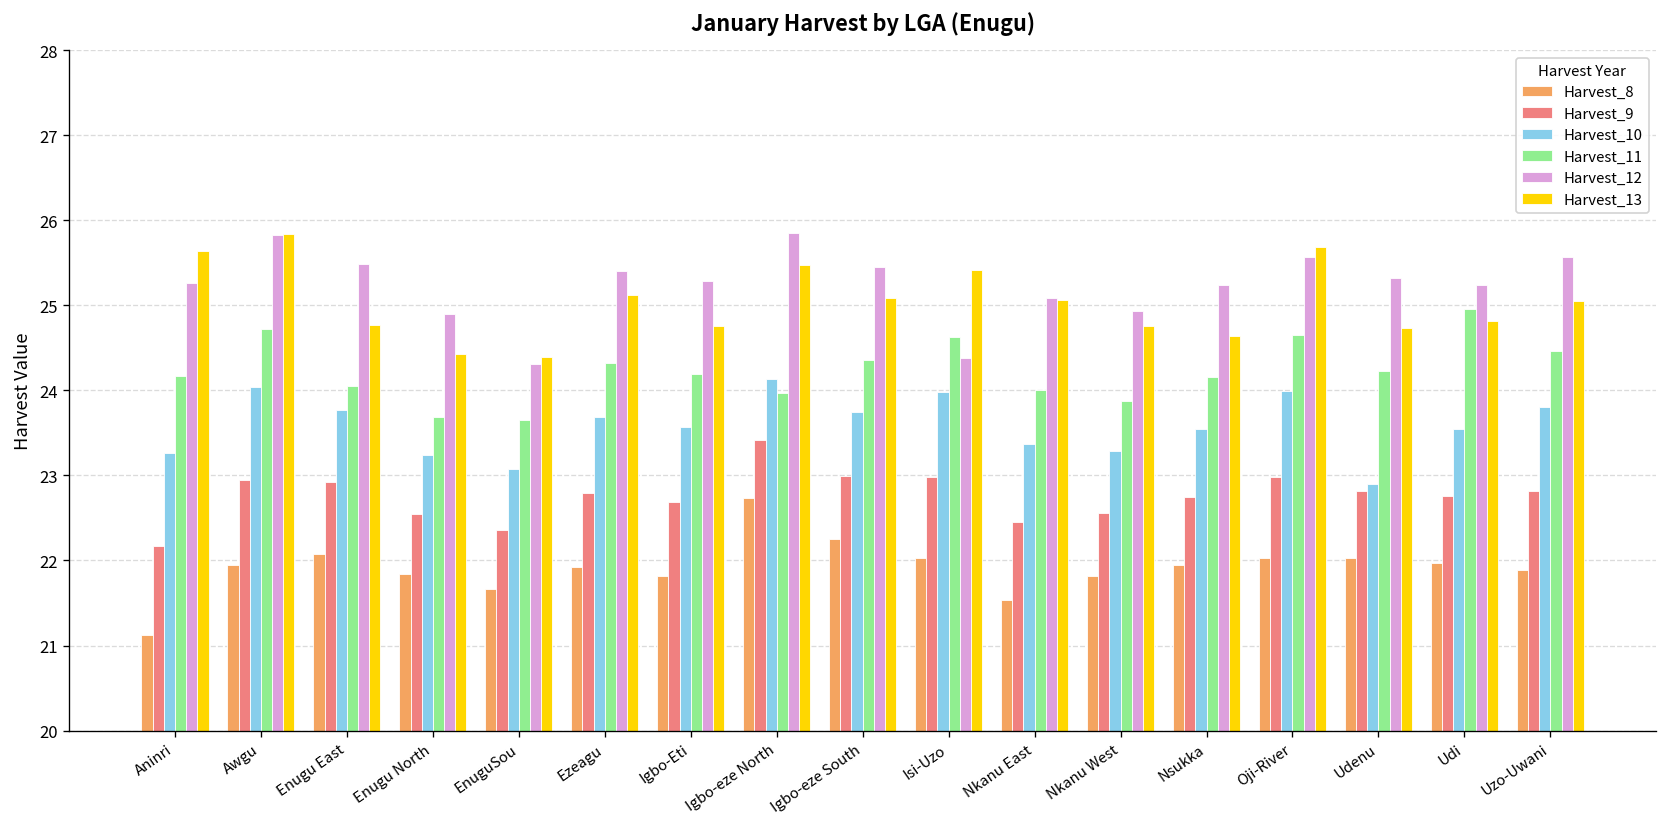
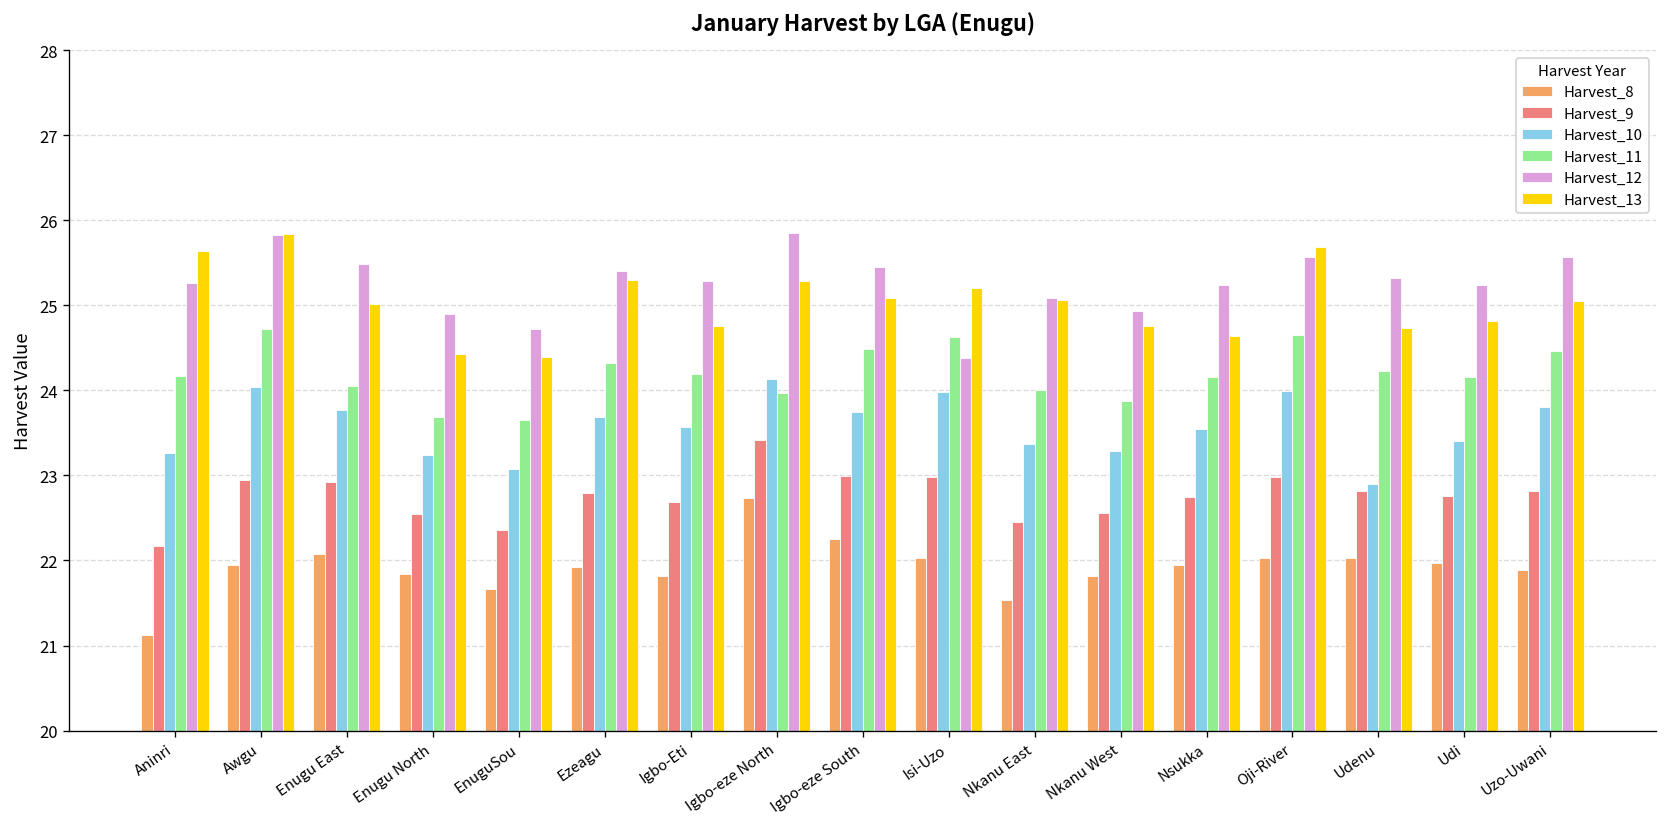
  {
    "Harvest_10": {
      "Aninri": 23.3,
      "Awgu": 24.0,
      "Enugu East": 23.8,
      "Enugu North": 23.2,
      "EnuguSou": 23.1,
      "Ezeagu": 23.7,
      "Igbo-Eti": 23.6,
      "Igbo-eze North": 24.1,
      "Igbo-eze South": 23.7,
      "Isi-Uzo": 24.0,
      "Nkanu East": 23.4,
      "Nkanu West": 23.3,
      "Nsukka": 23.5,
      "Oji-River": 24.0,
      "Udenu": 22.9,
-     "Udi": 23.6,
+     "Udi": 23.4,
      "Uzo-Uwani": 23.8
    },
    "Harvest_11": {
      "Aninri": 24.2,
      "Awgu": 24.7,
      "Enugu East": 24.1,
      "Enugu North": 23.7,
      "EnuguSou": 23.7,
      "Ezeagu": 24.3,
      "Igbo-Eti": 24.2,
      "Igbo-eze North": 24.0,
-     "Igbo-eze South": 24.4,
+     "Igbo-eze South": 24.5,
      "Isi-Uzo": 24.6,
      "Nkanu East": 24.0,
      "Nkanu West": 23.9,
      "Nsukka": 24.2,
      "Oji-River": 24.6,
      "Udenu": 24.2,
-     "Udi": 25.0,
+     "Udi": 24.2,
      "Uzo-Uwani": 24.5
    },
    "Harvest_12": {
      "Aninri": 25.3,
      "Awgu": 25.8,
      "Enugu East": 25.5,
      "Enugu North": 24.9,
-     "EnuguSou": 24.3,
+     "EnuguSou": 24.7,
      "Ezeagu": 25.4,
      "Igbo-Eti": 25.3,
      "Igbo-eze North": 25.9,
      "Igbo-eze South": 25.5,
      "Isi-Uzo": 24.4,
      "Nkanu East": 25.1,
      "Nkanu West": 24.9,
      "Nsukka": 25.2,
      "Oji-River": 25.6,
      "Udenu": 25.3,
      "Udi": 25.2,
      "Uzo-Uwani": 25.6
    },
    "Harvest_13": {
      "Aninri": 25.6,
      "Awgu": 25.8,
-     "Enugu East": 24.8,
+     "Enugu East": 25.0,
      "Enugu North": 24.4,
      "EnuguSou": 24.4,
-     "Ezeagu": 25.1,
+     "Ezeagu": 25.3,
      "Igbo-Eti": 24.8,
-     "Igbo-eze North": 25.5,
+     "Igbo-eze North": 25.3,
      "Igbo-eze South": 25.1,
-     "Isi-Uzo": 25.4,
+     "Isi-Uzo": 25.2,
      "Nkanu East": 25.1,
      "Nkanu West": 24.8,
      "Nsukka": 24.6,
      "Oji-River": 25.7,
      "Udenu": 24.7,
      "Udi": 24.8,
      "Uzo-Uwani": 25.0
    }
  }
